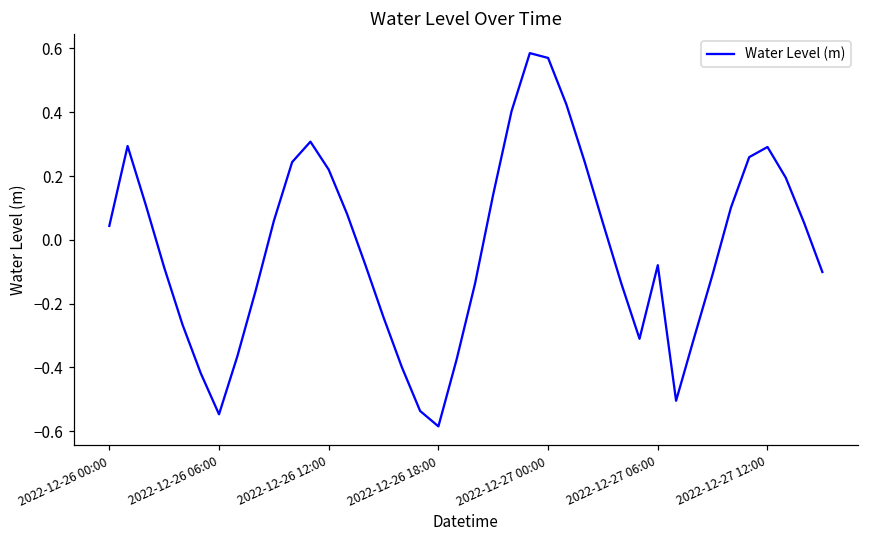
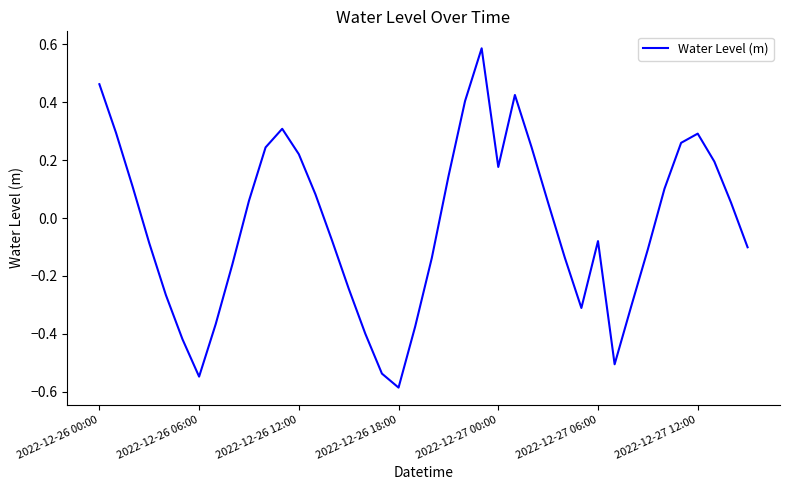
  {
-   "2022-12-26 00:00": 0.04,
+   "2022-12-26 00:00": 0.46,
    "2022-12-26 06:00": -0.55,
    "2022-12-26 12:00": 0.22,
    "2022-12-26 18:00": -0.58,
-   "2022-12-27 00:00": 0.57,
+   "2022-12-27 00:00": 0.18,
    "2022-12-27 06:00": -0.08,
    "2022-12-27 12:00": 0.29
  }
